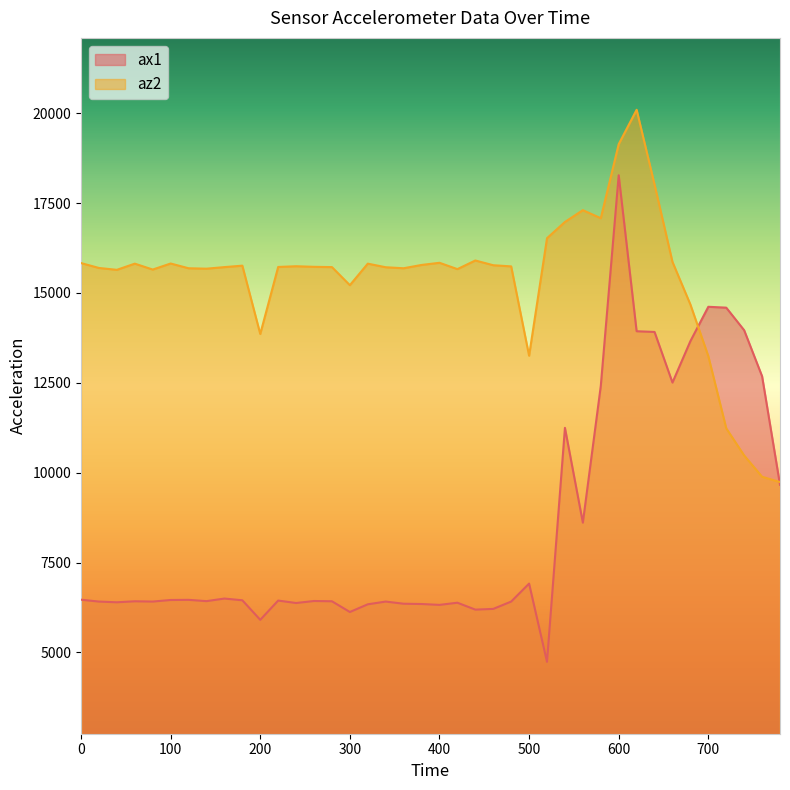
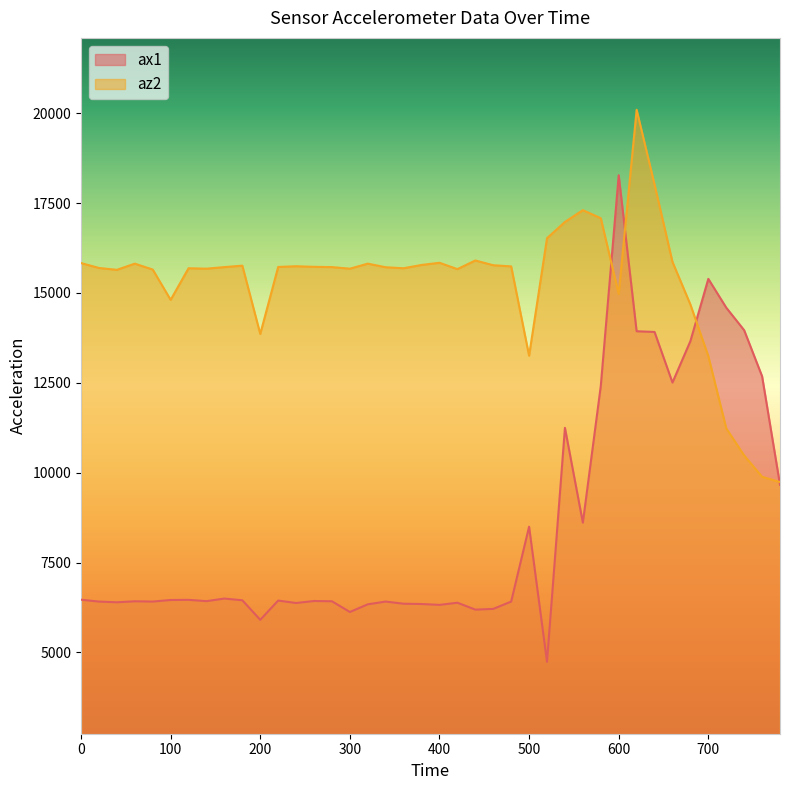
  {
    "ax1": {
      "0": 6500,
      "100": 6500,
      "200": 5900,
      "300": 6100,
      "400": 6300,
-     "500": 6900,
+     "500": 8500,
      "600": 18300,
-     "700": 14600
+     "700": 15400
    },
    "az2": {
      "0": 15800,
-     "100": 15800,
+     "100": 14800,
      "200": 13900,
-     "300": 15200,
+     "300": 15700,
      "400": 15800,
      "500": 13300,
-     "600": 19100,
+     "600": 15000,
      "700": 13200
    }
  }
